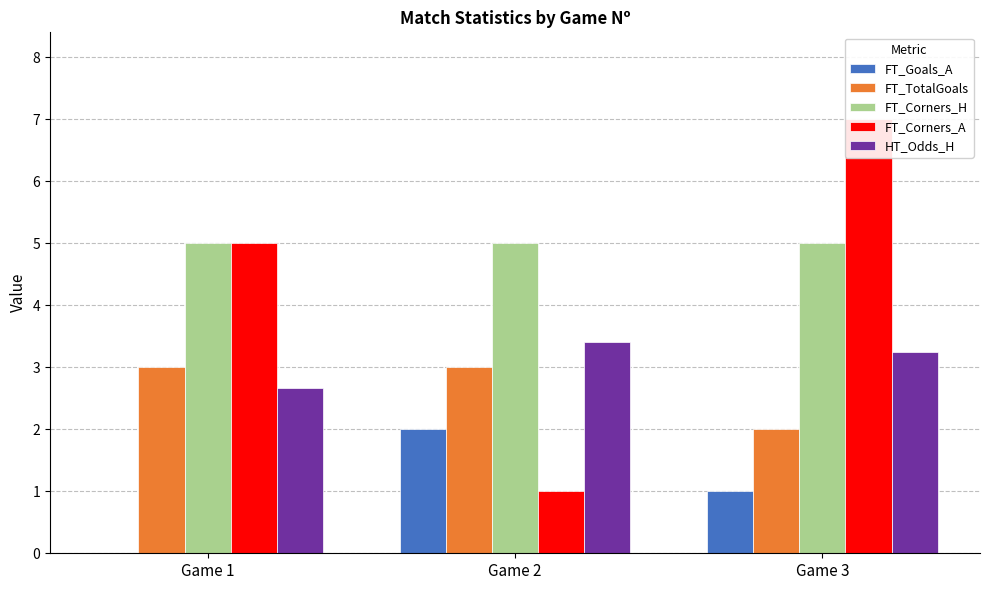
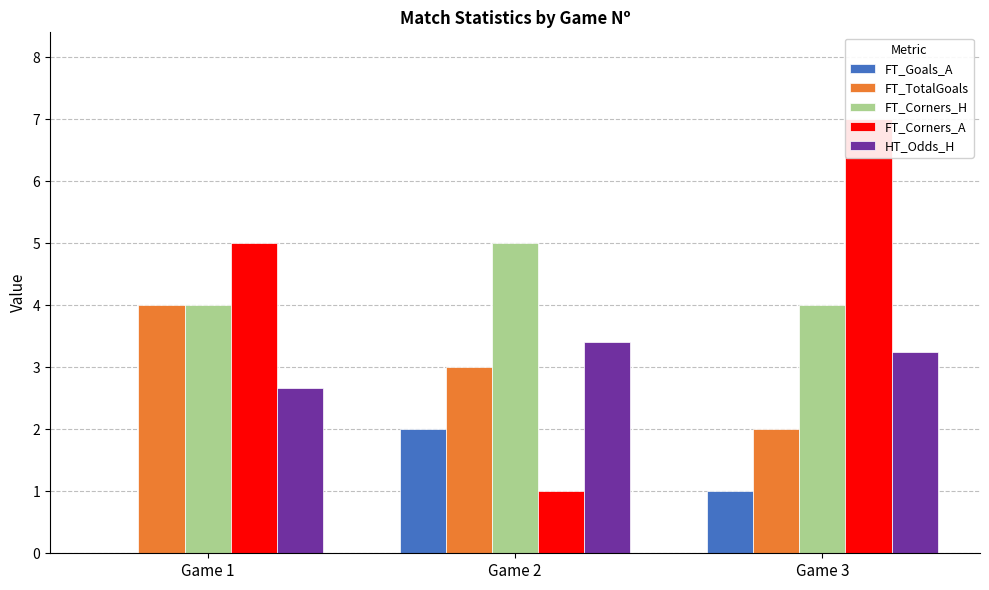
  {
    "FT_Goals_A": {
      "Game 1": 0,
      "Game 2": 2,
      "Game 3": 1
    },
    "FT_TotalGoals": {
-     "Game 1": 3,
+     "Game 1": 4,
      "Game 2": 3,
      "Game 3": 2
    },
    "FT_Corners_H": {
-     "Game 1": 5,
+     "Game 1": 4,
      "Game 2": 5,
-     "Game 3": 5
+     "Game 3": 4
    },
    "FT_Corners_A": {
      "Game 1": 5,
      "Game 2": 1
    },
    "HT_Odds_H": {
      "Game 1": 2.7,
      "Game 2": 3.4,
      "Game 3": 3.3
    }
  }
